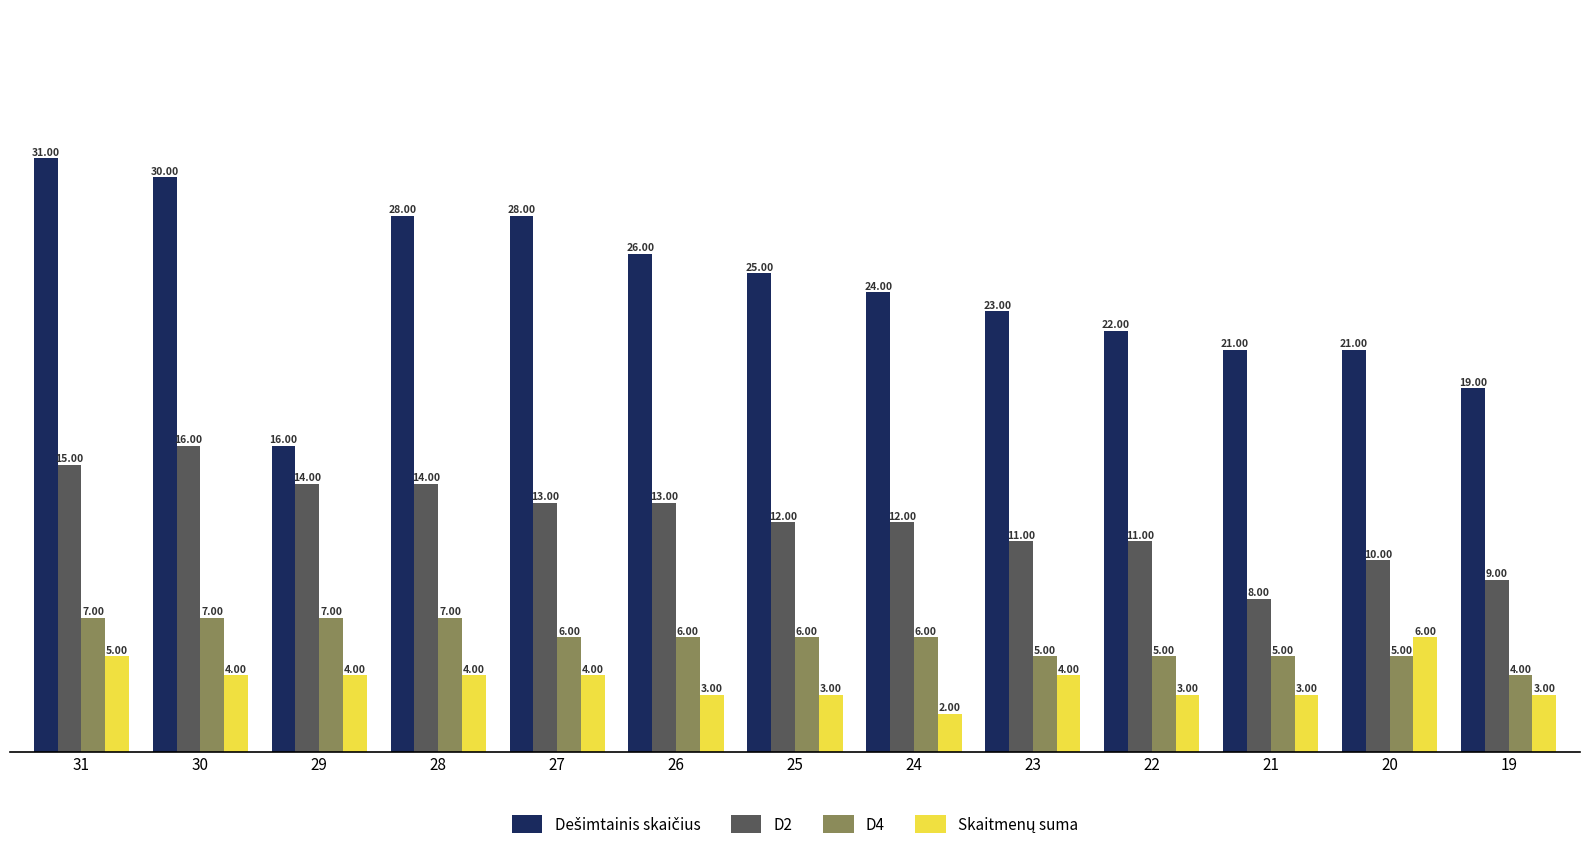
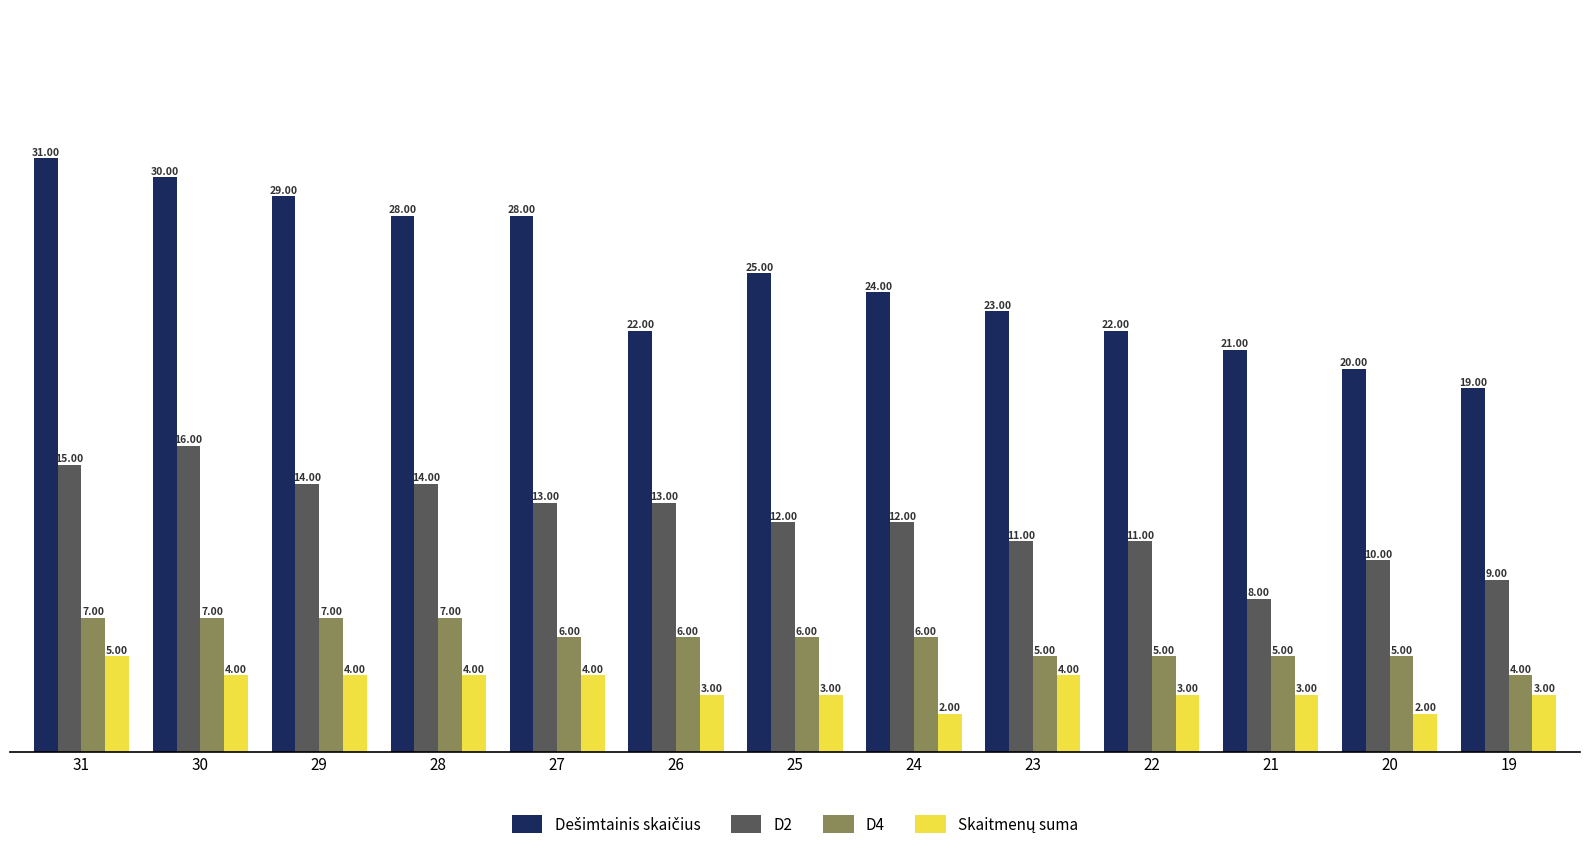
  {
    "Dešimtainis skaičius": {
      "31": 31.00,
      "30": 30.00,
-     "29": 16.00,
+     "29": 29.00,
      "28": 28.00,
      "27": 28.00,
-     "26": 26.00,
+     "26": 22.00,
      "25": 25.00,
      "24": 24.00,
      "23": 23.00,
      "22": 22.00,
      "21": 21.00,
-     "20": 21.00,
+     "20": 20.00,
      "19": 19.00
    },
    "D2": {
      "31": 15.00,
      "30": 16.00,
      "29": 14.00,
      "28": 14.00,
      "27": 13.00,
      "26": 13.00,
      "25": 12.00,
      "24": 12.00,
      "23": 11.00,
      "22": 11.00,
      "21": 8.00,
      "20": 10.00,
      "19": 9.00
    },
    "D4": {
      "31": 7.00,
      "30": 7.00,
      "29": 7.00,
      "28": 7.00,
      "27": 6.00,
      "26": 6.00,
      "25": 6.00,
      "24": 6.00,
      "23": 5.00,
      "22": 5.00,
      "21": 5.00,
      "20": 5.00,
      "19": 4.00
    },
    "Skaitmenų suma": {
      "31": 5.00,
      "30": 4.00,
      "29": 4.00,
      "28": 4.00,
      "27": 4.00,
      "26": 3.00,
      "25": 3.00,
      "24": 2.00,
      "23": 4.00,
      "22": 3.00,
      "21": 3.00,
-     "20": 6.00,
+     "20": 2.00,
      "19": 3.00
    }
  }
